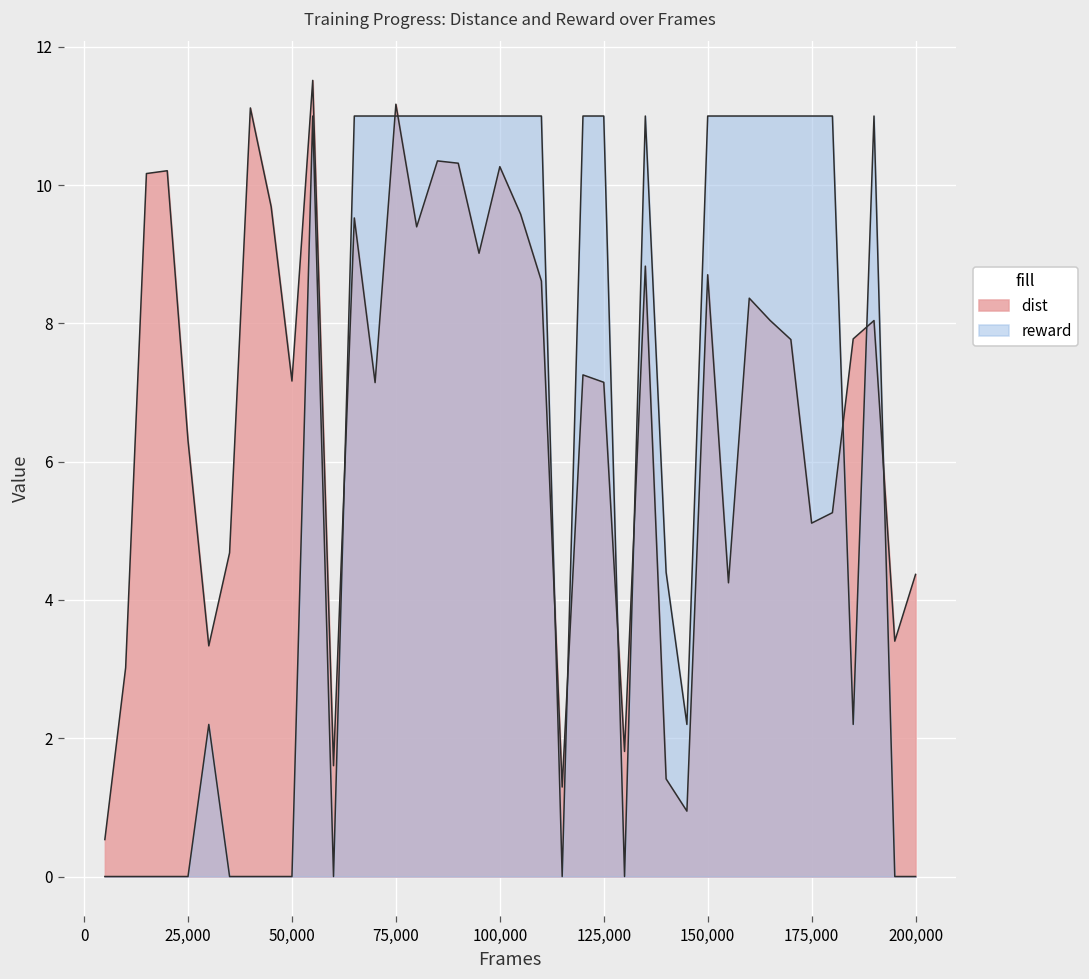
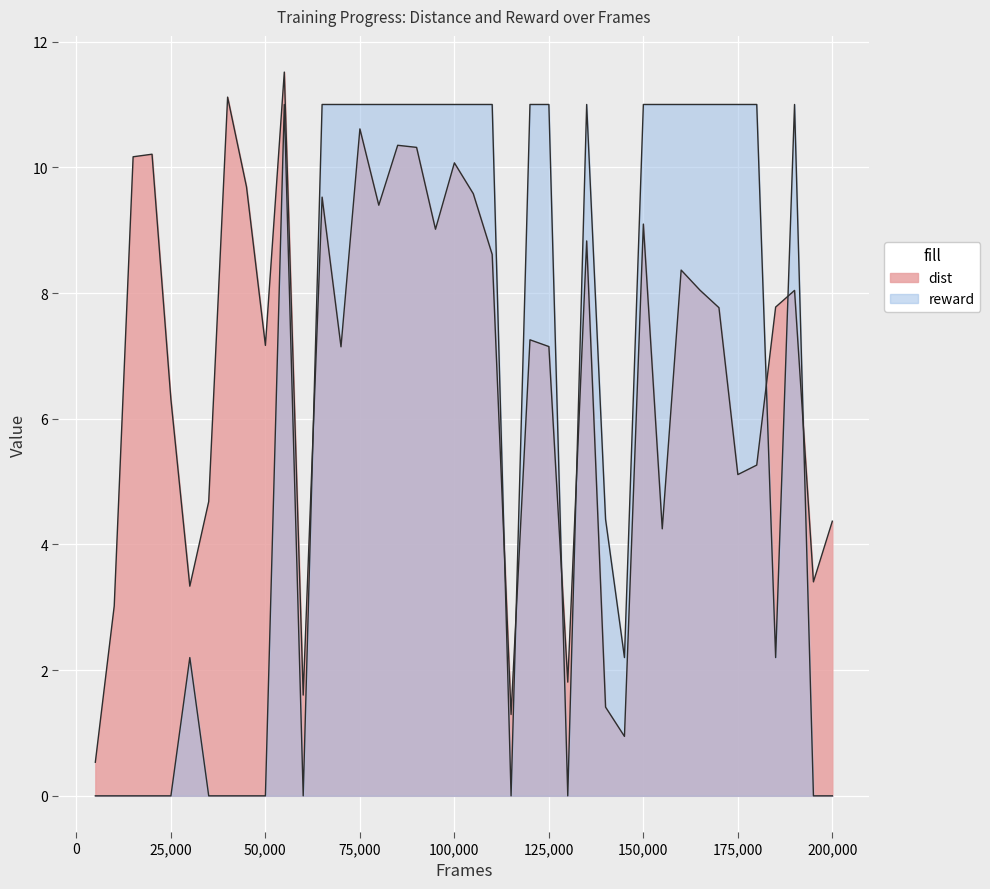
  {
    "dist": {
      "25,000": 6.3,
      "50,000": 7.2,
-     "75,000": 11.2,
-     "100,000": 10.3,
+     "75,000": 10.6,
+     "100,000": 10.1,
      "125,000": 7.1,
-     "150,000": 8.7,
+     "150,000": 9.1,
      "175,000": 5.1,
      "200,000": 4.4
    },
    "reward": {
      "25,000": 0.0,
      "50,000": 0.0,
      "75,000": 11.0,
      "100,000": 11.0,
      "125,000": 11.0,
      "150,000": 11.0,
      "175,000": 11.0,
      "200,000": 0.0
    }
  }
